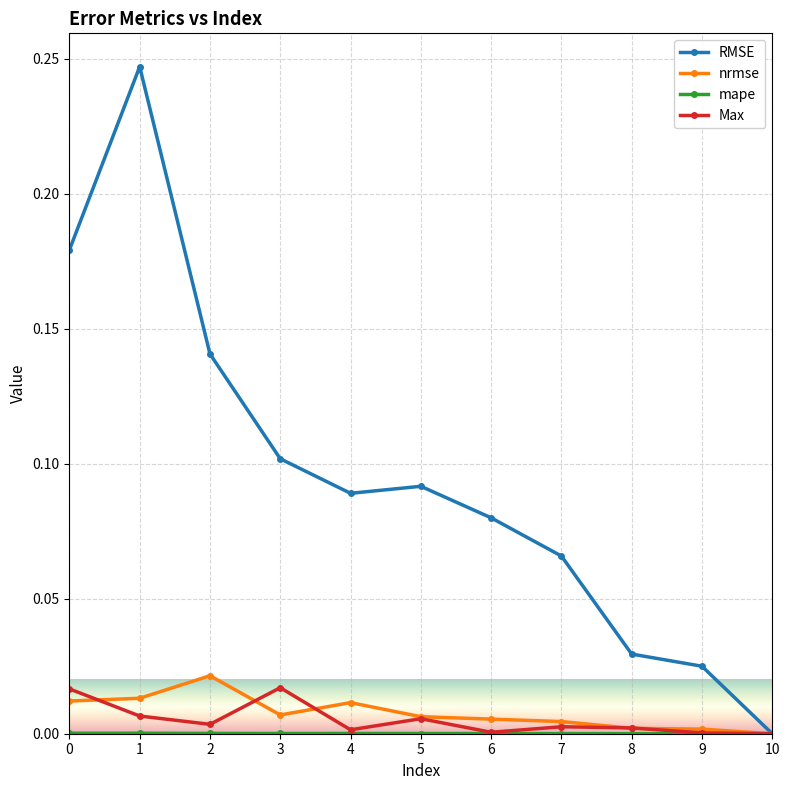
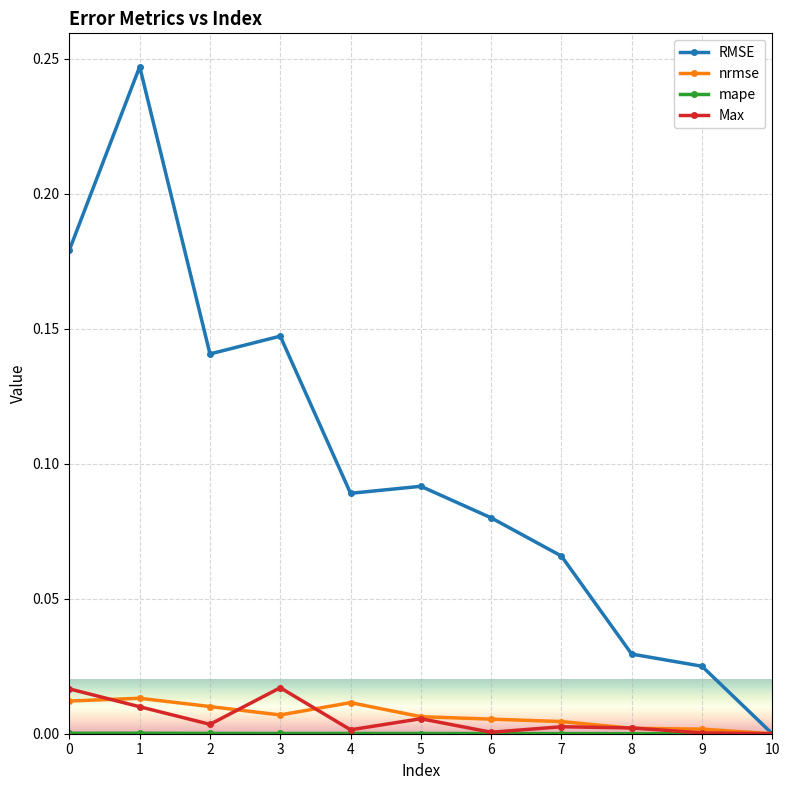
  {
    "RMSE": {
      "0": 0.179,
      "1": 0.247,
      "2": 0.141,
-     "3": 0.102,
+     "3": 0.147,
      "4": 0.089,
      "5": 0.092,
      "6": 0.080,
      "7": 0.066,
      "8": 0.029,
      "9": 0.025
    },
    "nrmse": {
      "0": 0.012,
      "1": 0.013,
-     "2": 0.021,
+     "2": 0.010,
      "3": 0.007,
      "4": 0.012,
      "6": 0.005,
      "7": 0.004,
      "9": 0.002
    },
    "mape": {
      "0": 0.000,
      "1": 0.000,
      "2": 0.000,
      "3": 0.000,
      "4": 0.000,
      "5": 0.000,
      "7": 0.000,
      "8": 0.000
    },
    "Max": {
      "0": 0.017,
-     "1": 0.007,
+     "1": 0.010,
      "2": 0.003,
      "3": 0.017,
      "4": 0.001,
      "7": 0.003
    }
  }
